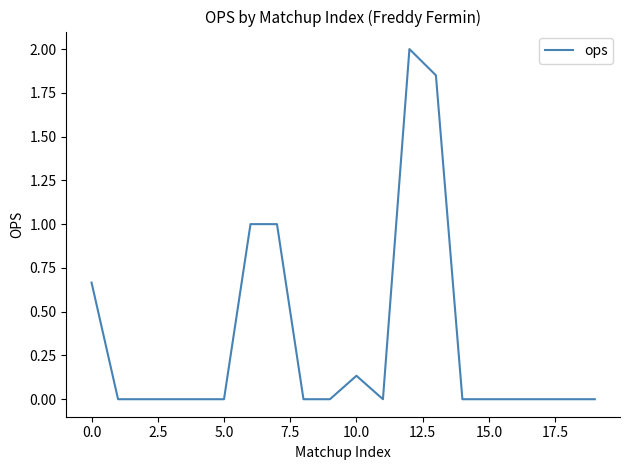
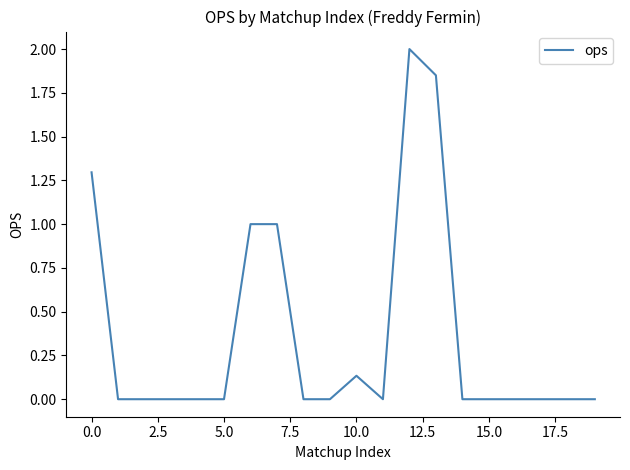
  {
-   "0.0": 0.67,
+   "0.0": 1.30,
    "5.0": 0.00,
    "10.0": 0.13,
    "15.0": 0.00
  }
